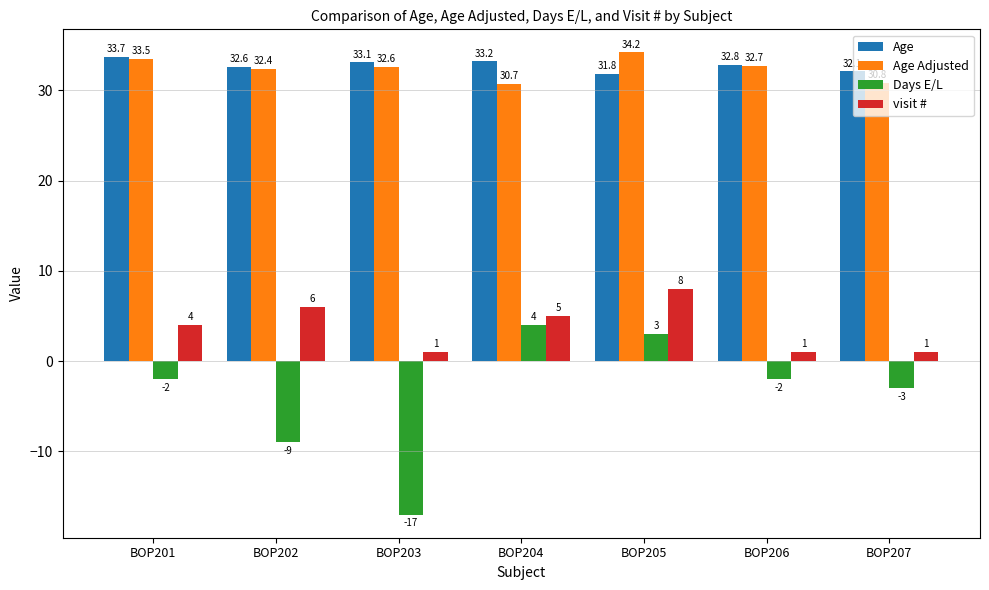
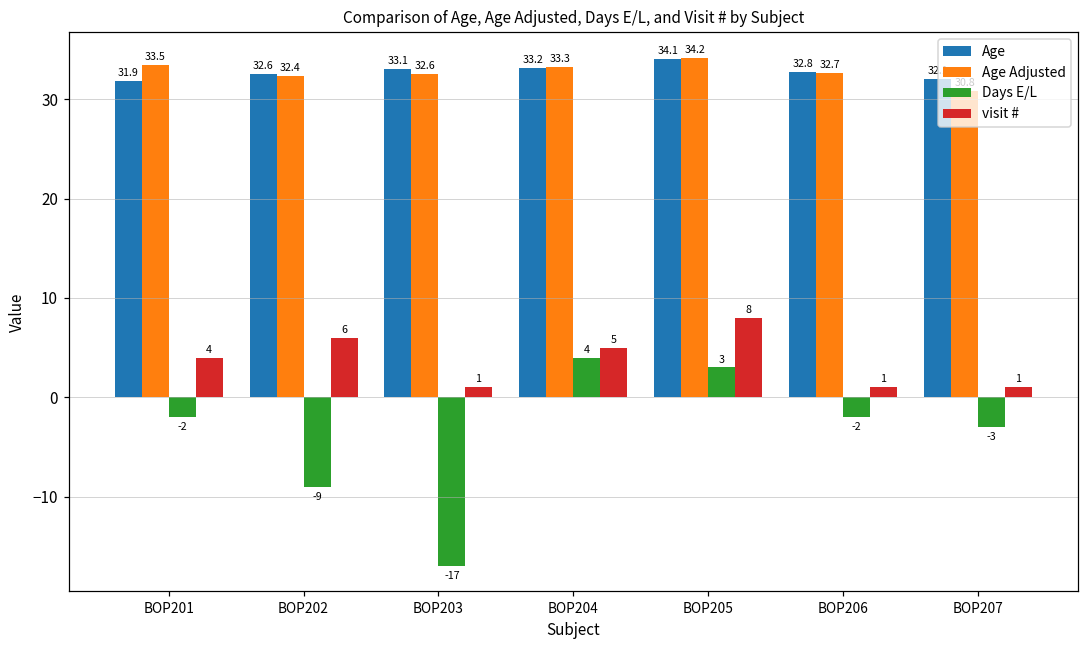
  {
    "Age": {
-     "BOP201": 33.7,
+     "BOP201": 31.9,
      "BOP202": 32.6,
      "BOP203": 33.1,
      "BOP204": 33.2,
-     "BOP205": 31.8,
+     "BOP205": 34.1,
      "BOP206": 32.8
    },
    "Age Adjusted": {
      "BOP201": 33.5,
      "BOP202": 32.4,
      "BOP203": 32.6,
-     "BOP204": 30.7,
+     "BOP204": 33.3,
      "BOP205": 34.2,
      "BOP206": 32.7
    },
    "Days E/L": {
      "BOP201": -2,
      "BOP202": -9,
      "BOP203": -17,
      "BOP204": 4,
      "BOP205": 3,
      "BOP206": -2,
      "BOP207": -3
    },
    "visit #": {
      "BOP201": 4,
      "BOP202": 6,
      "BOP203": 1,
      "BOP204": 5,
      "BOP205": 8,
      "BOP206": 1,
      "BOP207": 1
    }
  }
